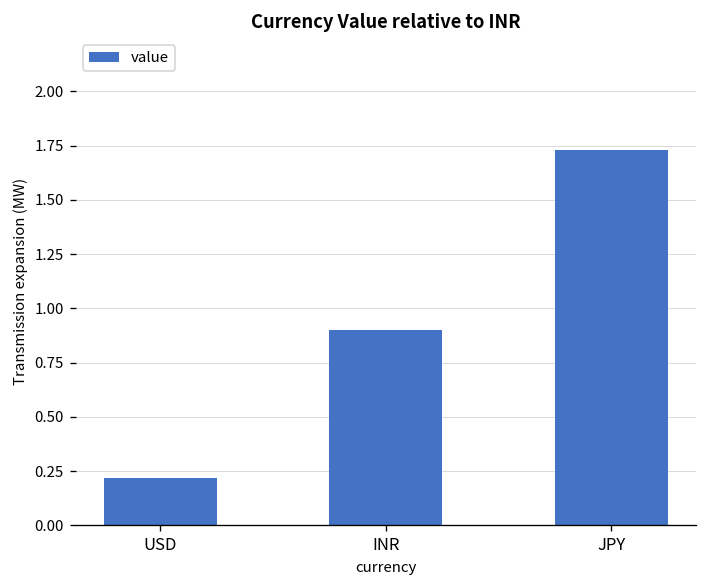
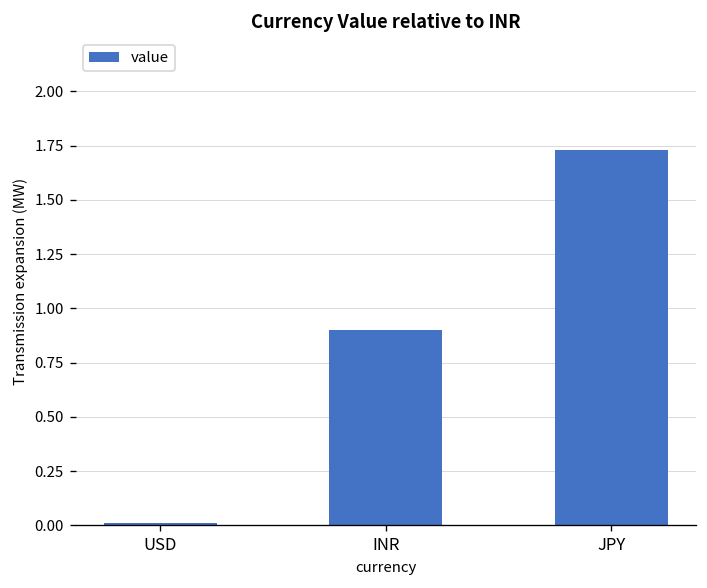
  {
-   "USD": 0.22,
+   "USD": 0.01,
    "INR": 0.90,
    "JPY": 1.73
  }
